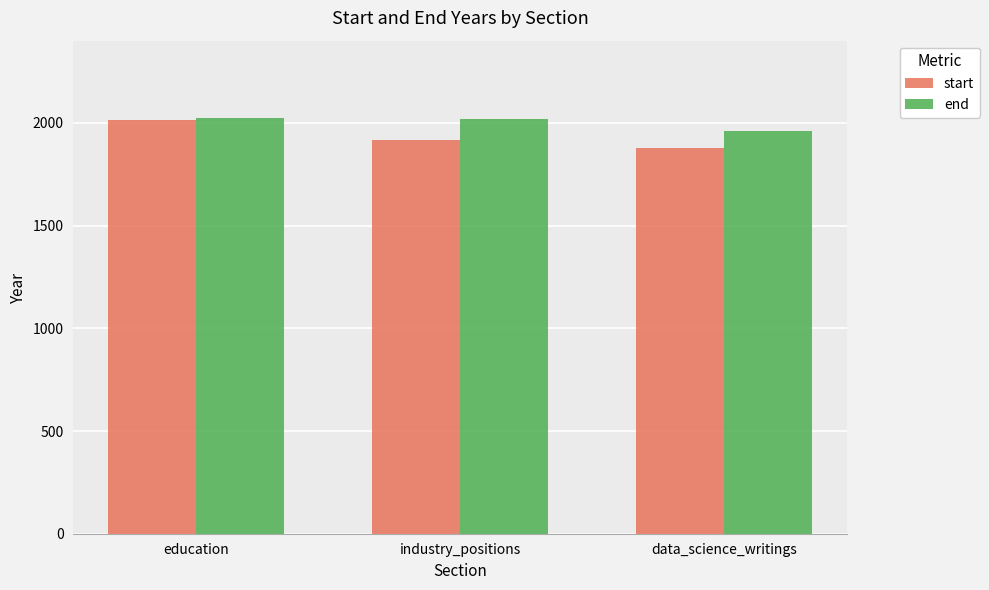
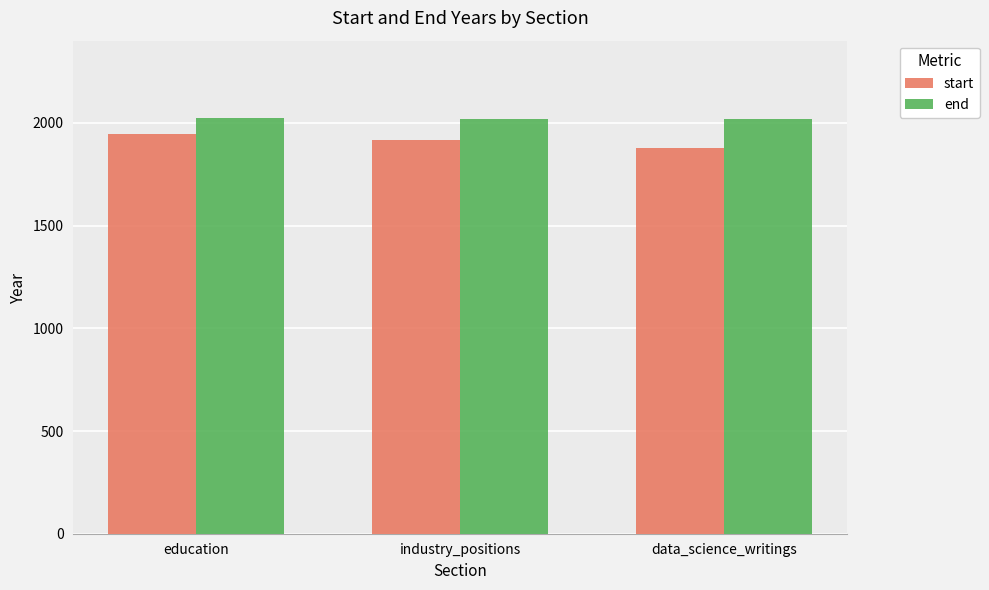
  {
    "start": {
-     "education": 2010,
+     "education": 1950,
      "industry_positions": 1920,
      "data_science_writings": 1880
    },
    "end": {
      "education": 2020,
      "industry_positions": 2020,
-     "data_science_writings": 1960
+     "data_science_writings": 2020
    }
  }
